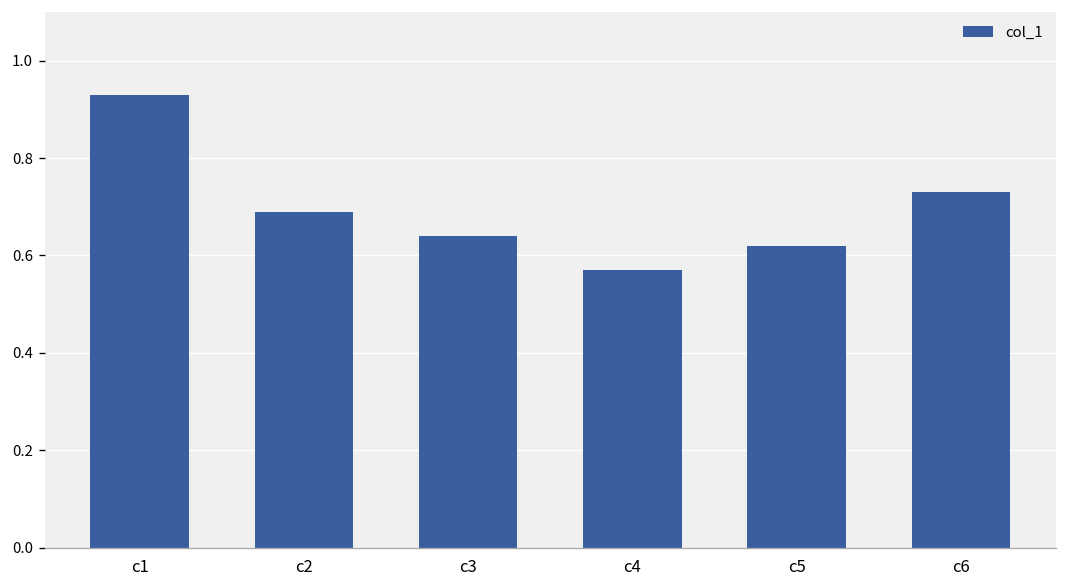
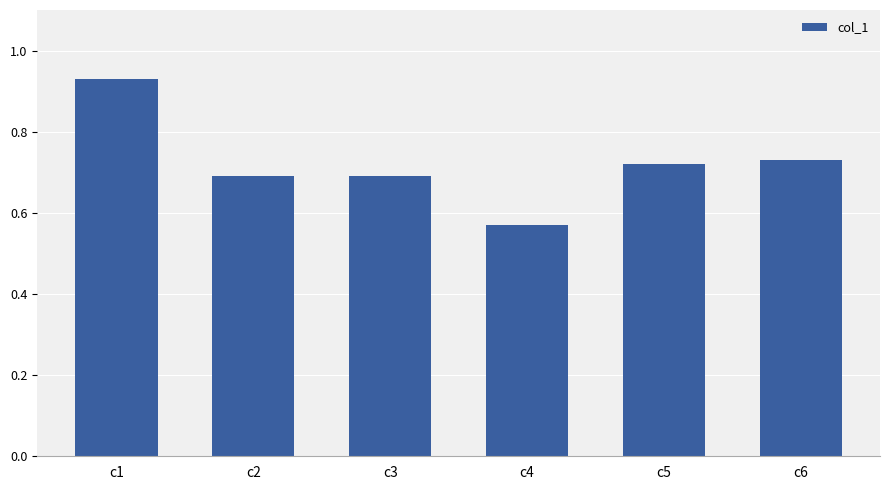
  {
    "c1": 0.93,
    "c2": 0.69,
-   "c3": 0.64,
+   "c3": 0.69,
    "c4": 0.57,
-   "c5": 0.62,
+   "c5": 0.72,
    "c6": 0.73
  }
